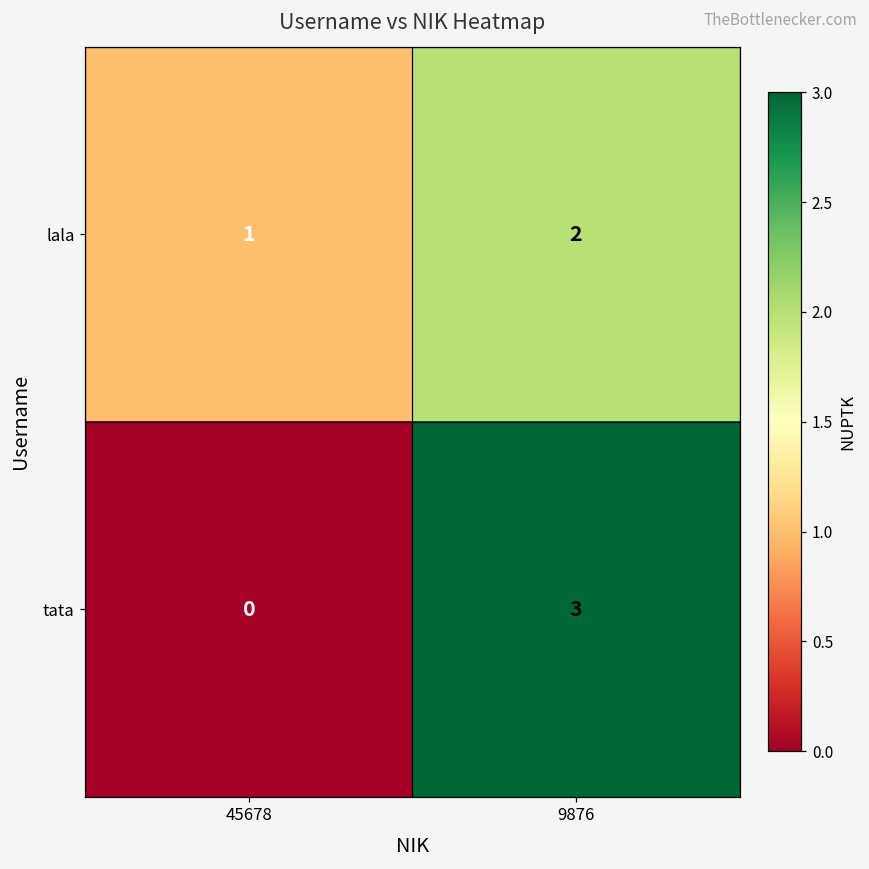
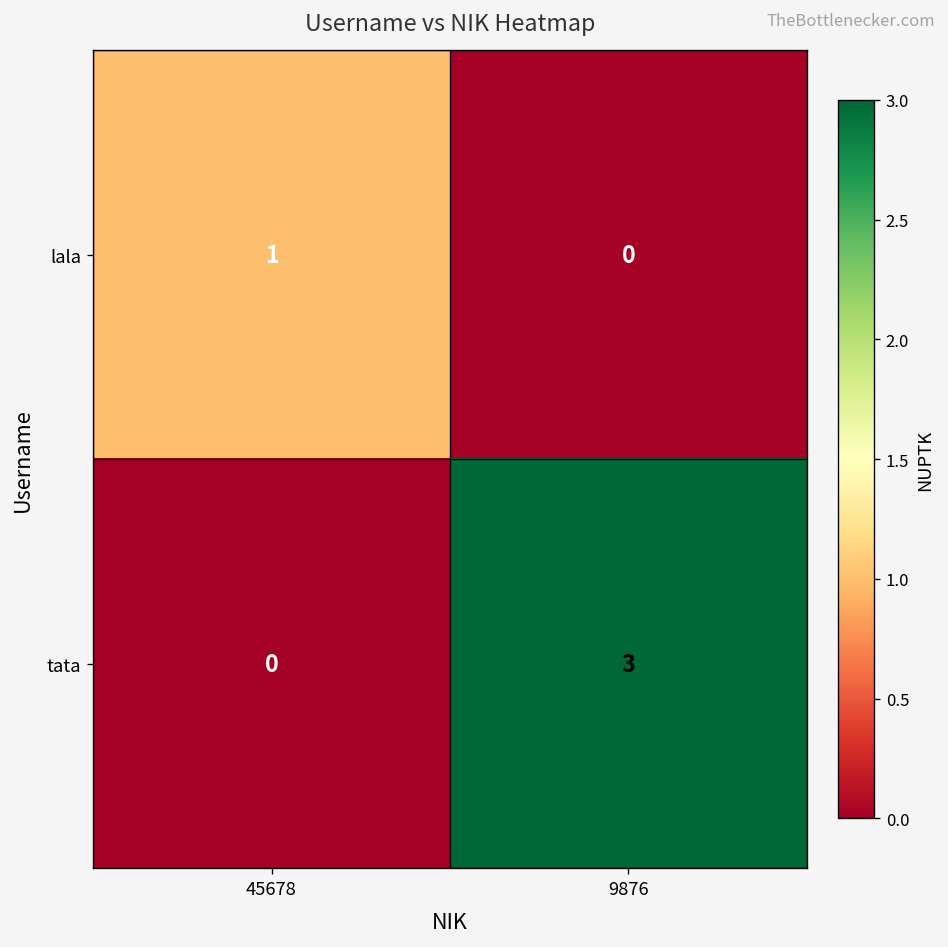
  {
    "lala": {
      "45678": 1,
-     "9876": 2
+     "9876": 0
    },
    "tata": {
      "45678": 0,
      "9876": 3
    }
  }
